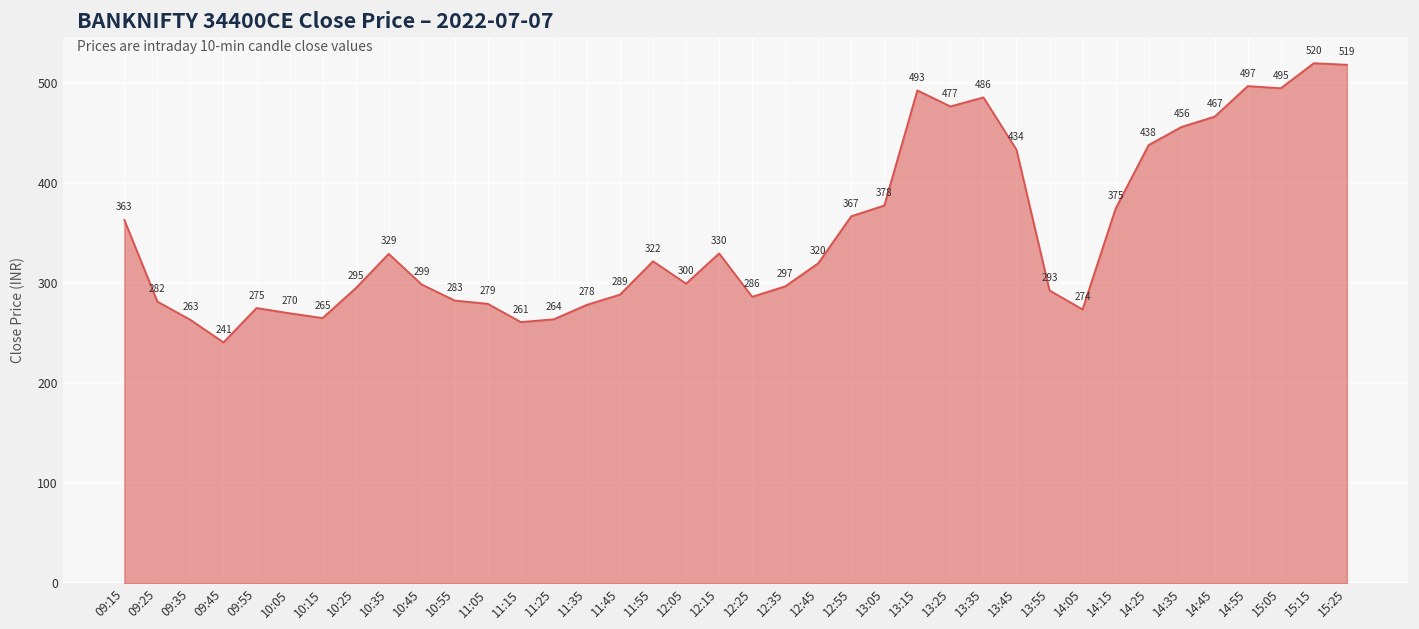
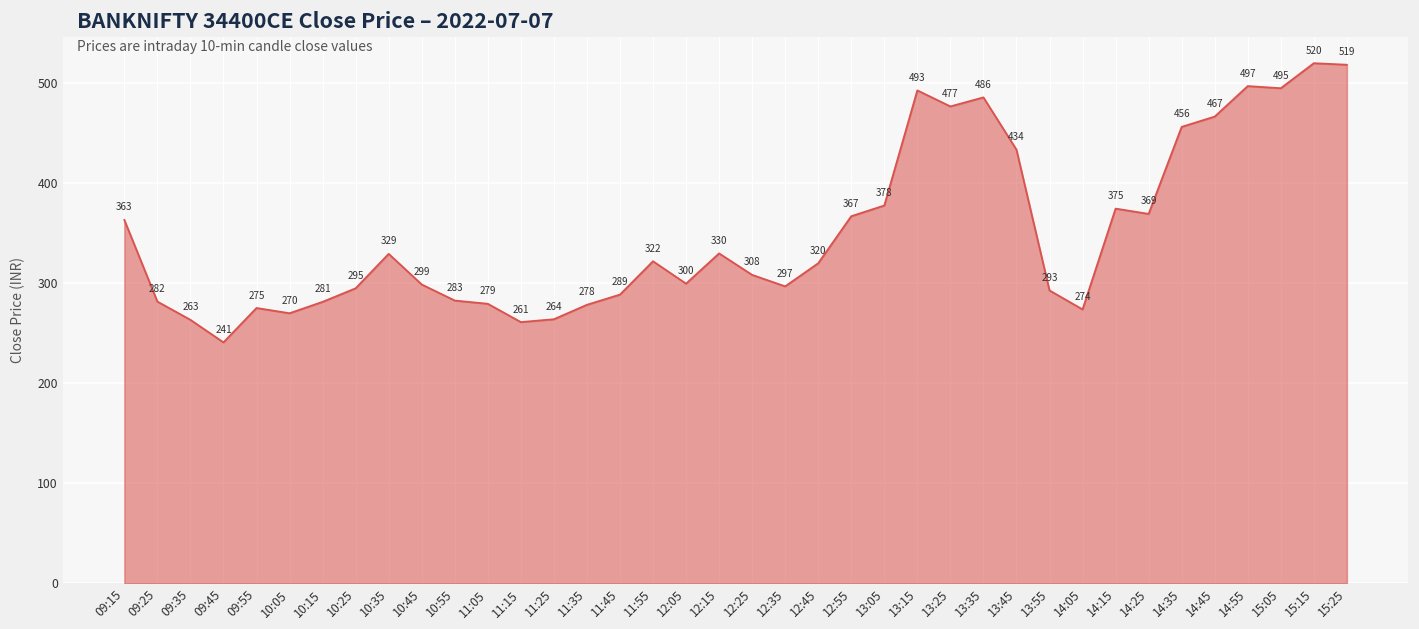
  {
    "09:15": 363,
    "09:25": 282,
    "09:35": 263,
    "09:45": 241,
    "09:55": 275,
    "10:05": 270,
-   "10:15": 265,
+   "10:15": 281,
    "10:25": 295,
    "10:35": 329,
    "10:45": 299,
    "10:55": 283,
    "11:05": 279,
    "11:15": 261,
    "11:25": 264,
    "11:35": 278,
    "11:45": 289,
    "11:55": 322,
    "12:05": 300,
    "12:15": 330,
-   "12:25": 286,
+   "12:25": 308,
    "12:35": 297,
    "12:45": 320,
    "12:55": 367,
    "13:05": 378,
    "13:15": 493,
    "13:25": 477,
    "13:35": 486,
    "13:45": 434,
    "13:55": 293,
    "14:05": 274,
    "14:15": 375,
-   "14:25": 438,
+   "14:25": 369,
    "14:35": 456,
    "14:45": 467,
    "14:55": 497,
    "15:05": 495,
    "15:15": 520,
    "15:25": 519
  }
